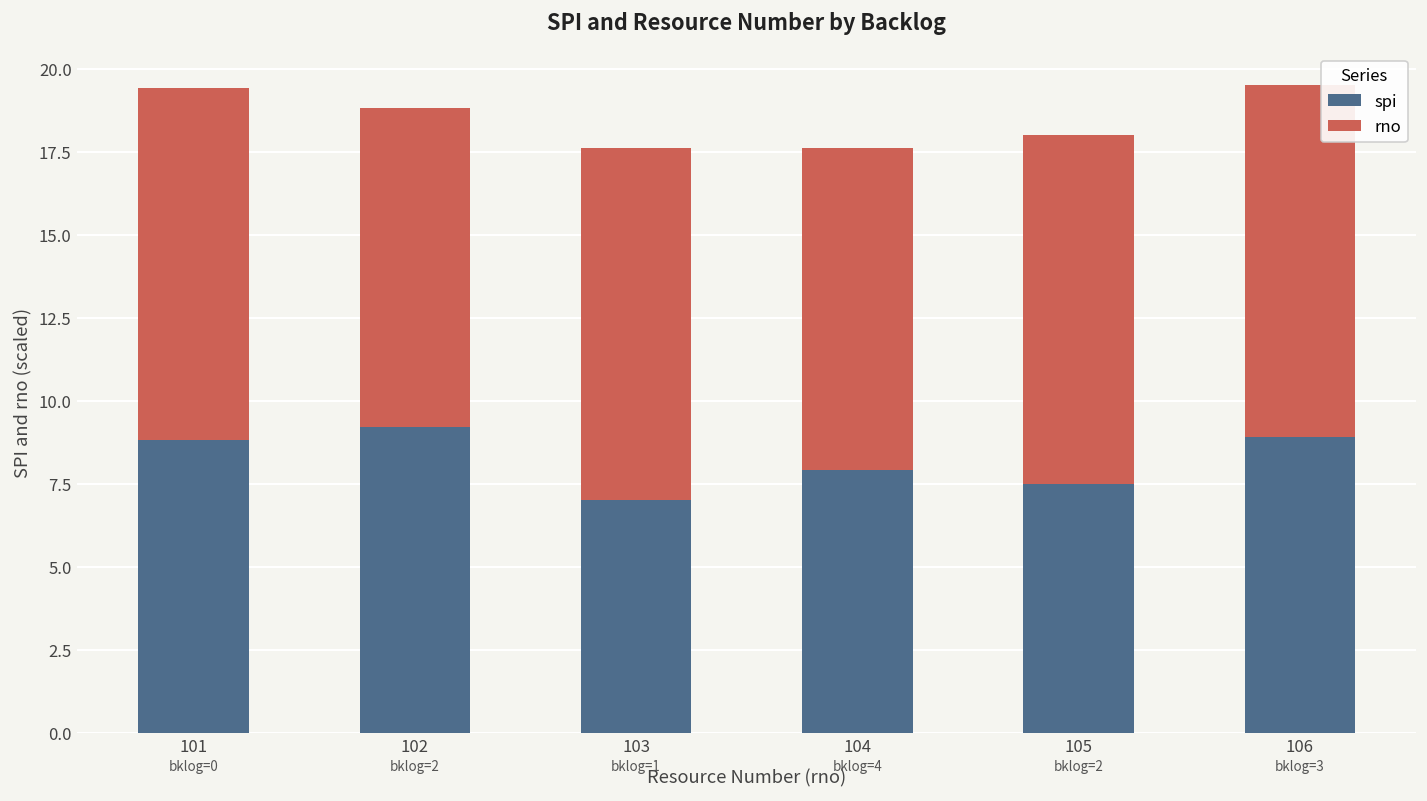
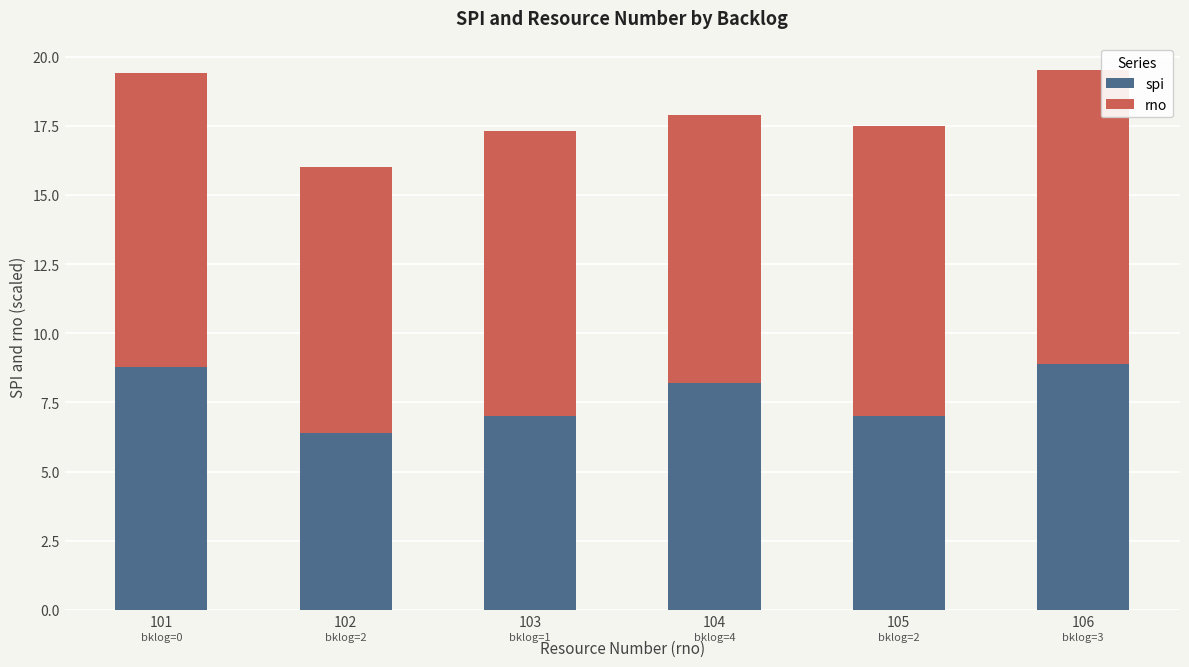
  {
    "spi": {
      "101": 8.8,
-     "102": 9.2,
+     "102": 6.4,
      "103": 7.0,
-     "104": 7.9,
-     "105": 7.5,
+     "104": 8.2,
+     "105": 7.0,
      "106": 8.9
    },
    "rno": {
      "101": 10.6,
      "102": 9.6,
-     "103": 10.6,
+     "103": 10.3,
      "104": 9.7,
      "105": 10.5,
      "106": 10.6
    }
  }
